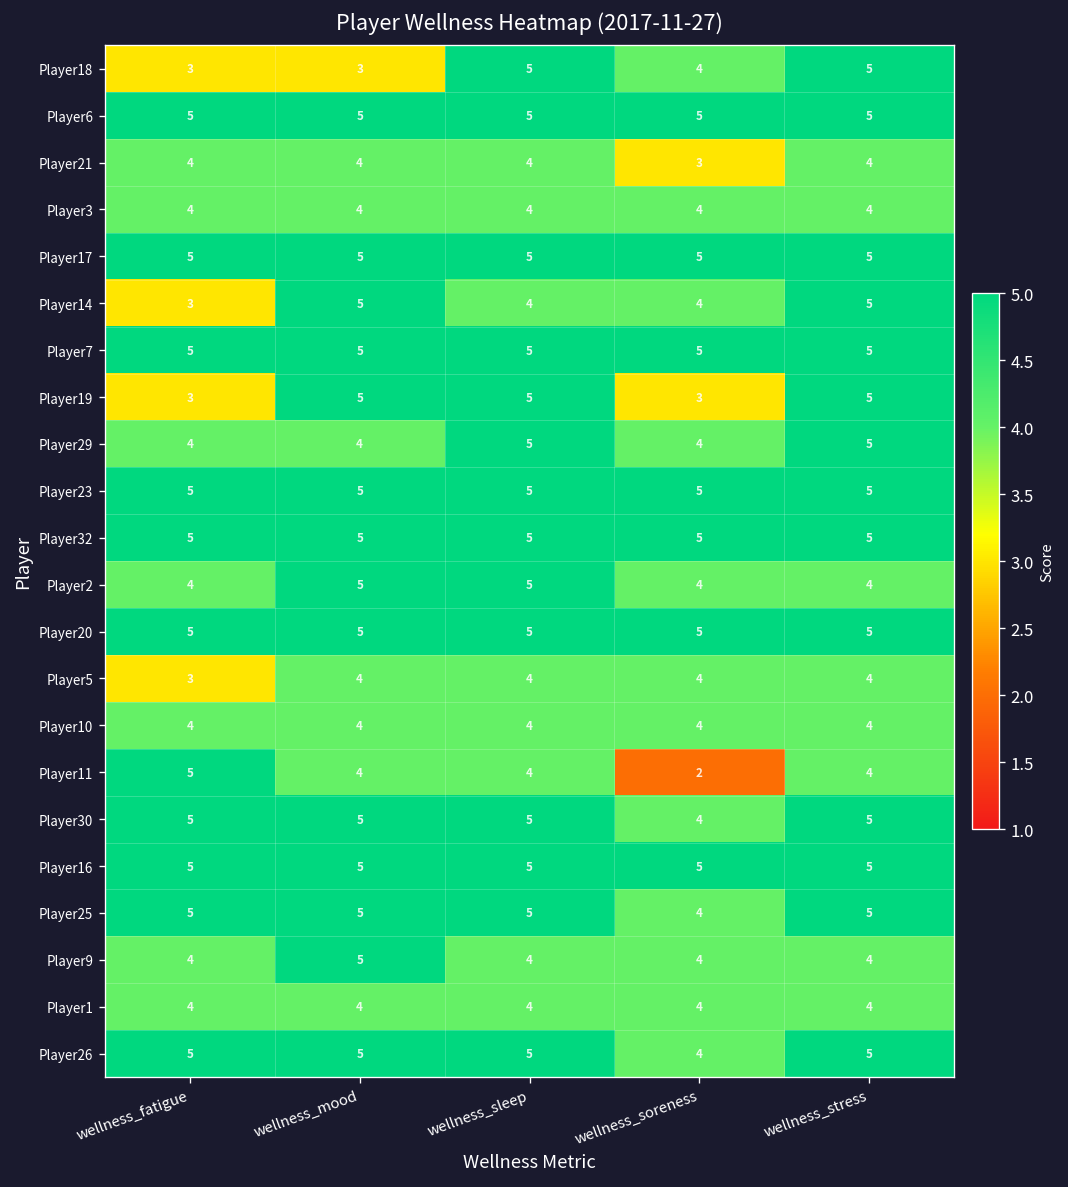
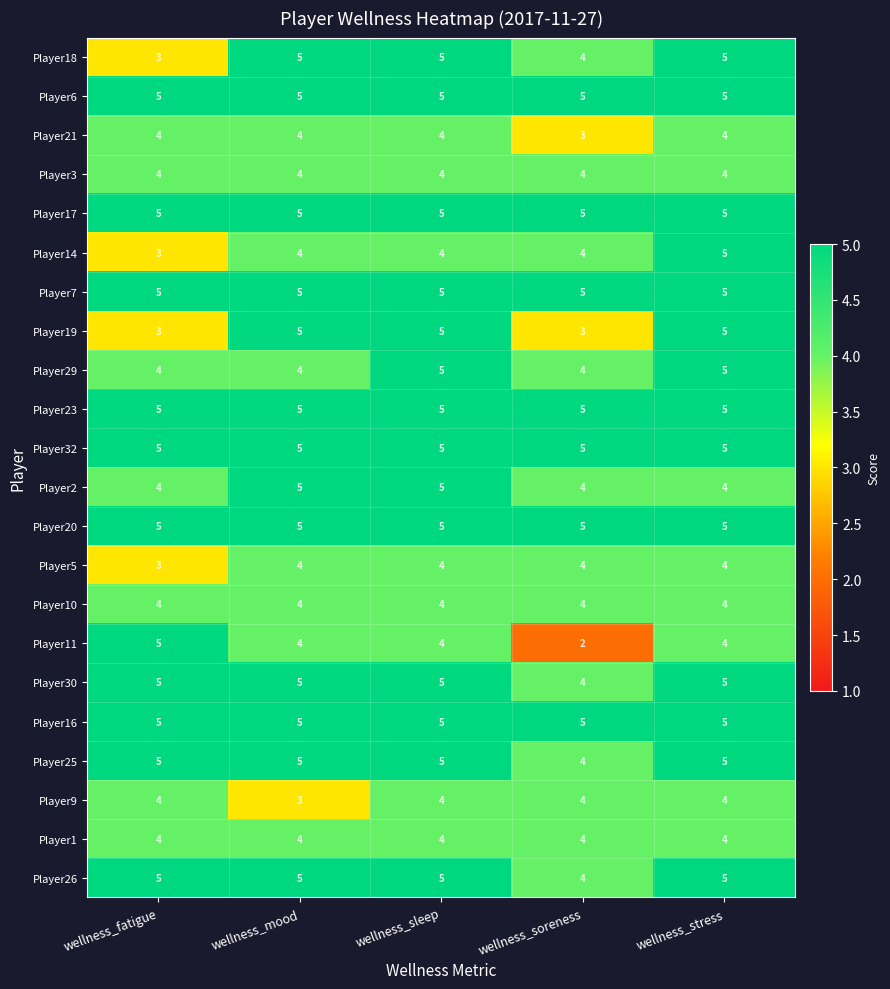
  {
    "Player18": {
      "wellness_fatigue": 3,
-     "wellness_mood": 3,
+     "wellness_mood": 5,
      "wellness_sleep": 5,
      "wellness_soreness": 4,
      "wellness_stress": 5
    },
    "Player6": {
      "wellness_fatigue": 5,
      "wellness_mood": 5,
      "wellness_sleep": 5,
      "wellness_soreness": 5,
      "wellness_stress": 5
    },
    "Player21": {
      "wellness_fatigue": 4,
      "wellness_mood": 4,
      "wellness_sleep": 4,
      "wellness_soreness": 3,
      "wellness_stress": 4
    },
    "Player3": {
      "wellness_fatigue": 4,
      "wellness_mood": 4,
      "wellness_sleep": 4,
      "wellness_soreness": 4,
      "wellness_stress": 4
    },
    "Player17": {
      "wellness_fatigue": 5,
      "wellness_mood": 5,
      "wellness_sleep": 5,
      "wellness_soreness": 5,
      "wellness_stress": 5
    },
    "Player14": {
      "wellness_fatigue": 3,
-     "wellness_mood": 5,
+     "wellness_mood": 4,
      "wellness_sleep": 4,
      "wellness_soreness": 4,
      "wellness_stress": 5
    },
    "Player7": {
      "wellness_fatigue": 5,
      "wellness_mood": 5,
      "wellness_sleep": 5,
      "wellness_soreness": 5,
      "wellness_stress": 5
    },
    "Player19": {
      "wellness_fatigue": 3,
      "wellness_mood": 5,
      "wellness_sleep": 5,
      "wellness_soreness": 3,
      "wellness_stress": 5
    },
    "Player29": {
      "wellness_fatigue": 4,
      "wellness_mood": 4,
      "wellness_sleep": 5,
      "wellness_soreness": 4,
      "wellness_stress": 5
    },
    "Player23": {
      "wellness_fatigue": 5,
      "wellness_mood": 5,
      "wellness_sleep": 5,
      "wellness_soreness": 5,
      "wellness_stress": 5
    },
    "Player32": {
      "wellness_fatigue": 5,
      "wellness_mood": 5,
      "wellness_sleep": 5,
      "wellness_soreness": 5,
      "wellness_stress": 5
    },
    "Player2": {
      "wellness_fatigue": 4,
      "wellness_mood": 5,
      "wellness_sleep": 5,
      "wellness_soreness": 4,
      "wellness_stress": 4
    },
    "Player20": {
      "wellness_fatigue": 5,
      "wellness_mood": 5,
      "wellness_sleep": 5,
      "wellness_soreness": 5,
      "wellness_stress": 5
    },
    "Player5": {
      "wellness_fatigue": 3,
      "wellness_mood": 4,
      "wellness_sleep": 4,
      "wellness_soreness": 4,
      "wellness_stress": 4
    },
    "Player10": {
      "wellness_fatigue": 4,
      "wellness_mood": 4,
      "wellness_sleep": 4,
      "wellness_soreness": 4,
      "wellness_stress": 4
    },
    "Player11": {
      "wellness_fatigue": 5,
      "wellness_mood": 4,
      "wellness_sleep": 4,
      "wellness_soreness": 2,
      "wellness_stress": 4
    },
    "Player30": {
      "wellness_fatigue": 5,
      "wellness_mood": 5,
      "wellness_sleep": 5,
      "wellness_soreness": 4,
      "wellness_stress": 5
    },
    "Player16": {
      "wellness_fatigue": 5,
      "wellness_mood": 5,
      "wellness_sleep": 5,
      "wellness_soreness": 5,
      "wellness_stress": 5
    },
    "Player25": {
      "wellness_fatigue": 5,
      "wellness_mood": 5,
      "wellness_sleep": 5,
      "wellness_soreness": 4,
      "wellness_stress": 5
    },
    "Player9": {
      "wellness_fatigue": 4,
-     "wellness_mood": 5,
+     "wellness_mood": 3,
      "wellness_sleep": 4,
      "wellness_soreness": 4,
      "wellness_stress": 4
    },
    "Player1": {
      "wellness_fatigue": 4,
      "wellness_mood": 4,
      "wellness_sleep": 4,
      "wellness_soreness": 4,
      "wellness_stress": 4
    },
    "Player26": {
      "wellness_fatigue": 5,
      "wellness_mood": 5,
      "wellness_sleep": 5,
      "wellness_soreness": 4,
      "wellness_stress": 5
    }
  }
